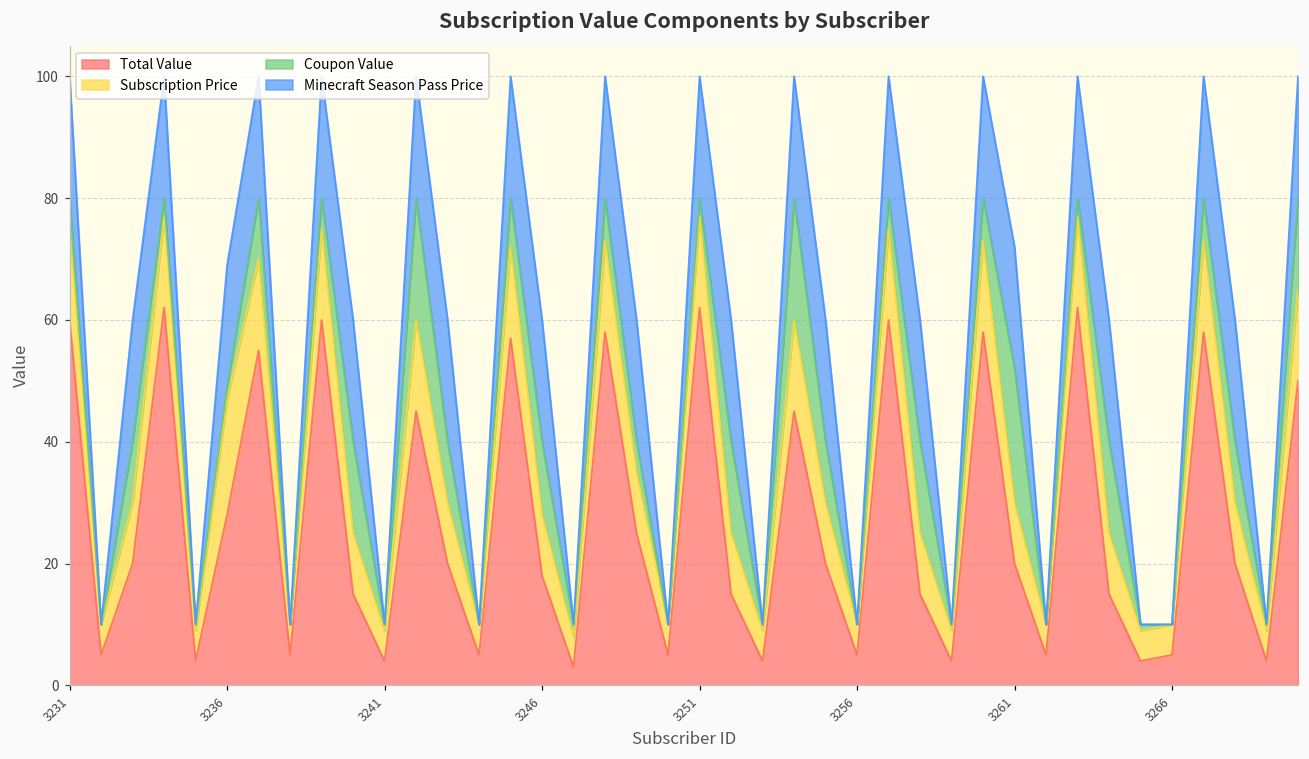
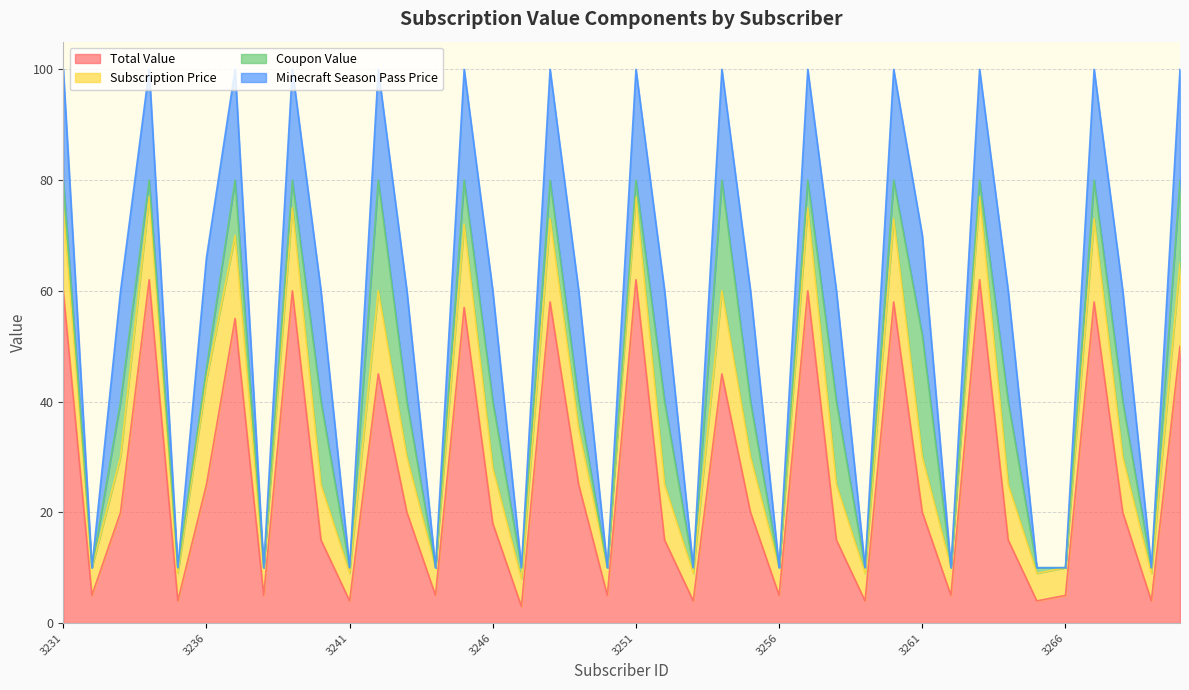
  {
    "Total Value": {
      "3231": 60,
-     "3236": 28,
+     "3236": 25,
      "3241": 4,
      "3246": 18,
      "3251": 62,
      "3256": 5,
      "3261": 20,
      "3266": 5
    },
    "Subscription Price": {
      "3231": 15,
      "3236": 19,
      "3241": 5,
      "3246": 10,
      "3251": 15,
      "3261": 10
    },
    "Coupon Value": {
      "3231": 5,
      "3236": 2,
      "3246": 12,
      "3251": 3,
      "3261": 22
    },
    "Minecraft Season Pass Price": {
      "3231": 20,
      "3236": 20,
      "3246": 20,
      "3251": 20,
-     "3261": 20
+     "3261": 18
    }
  }
